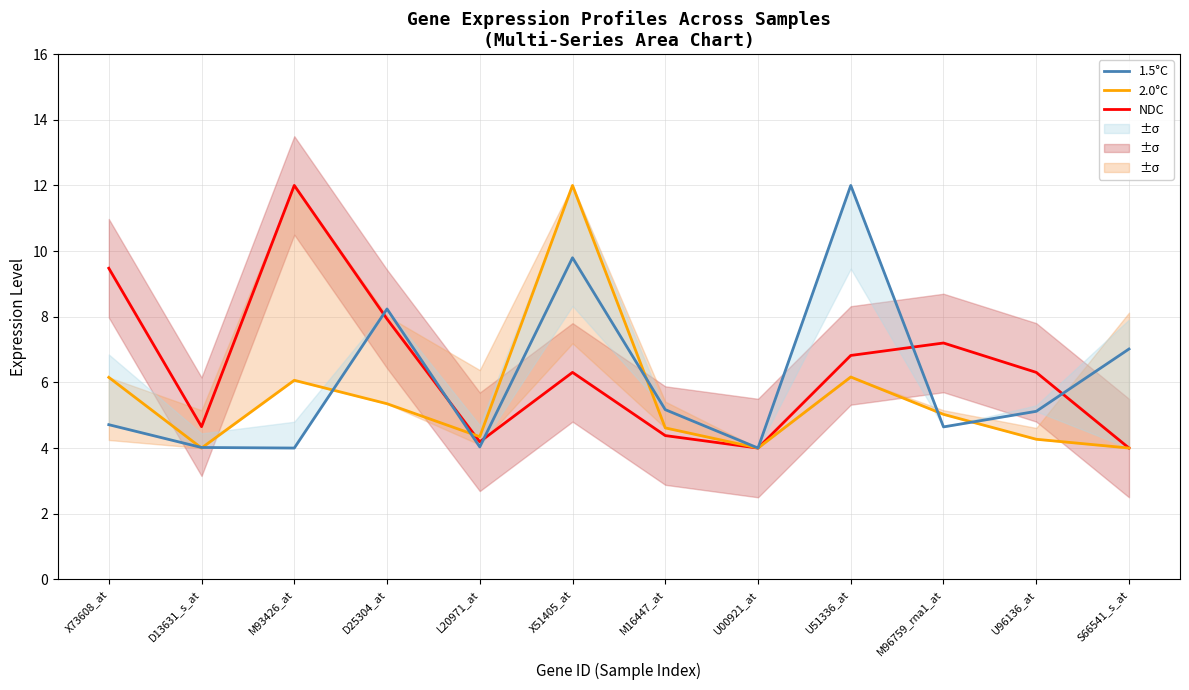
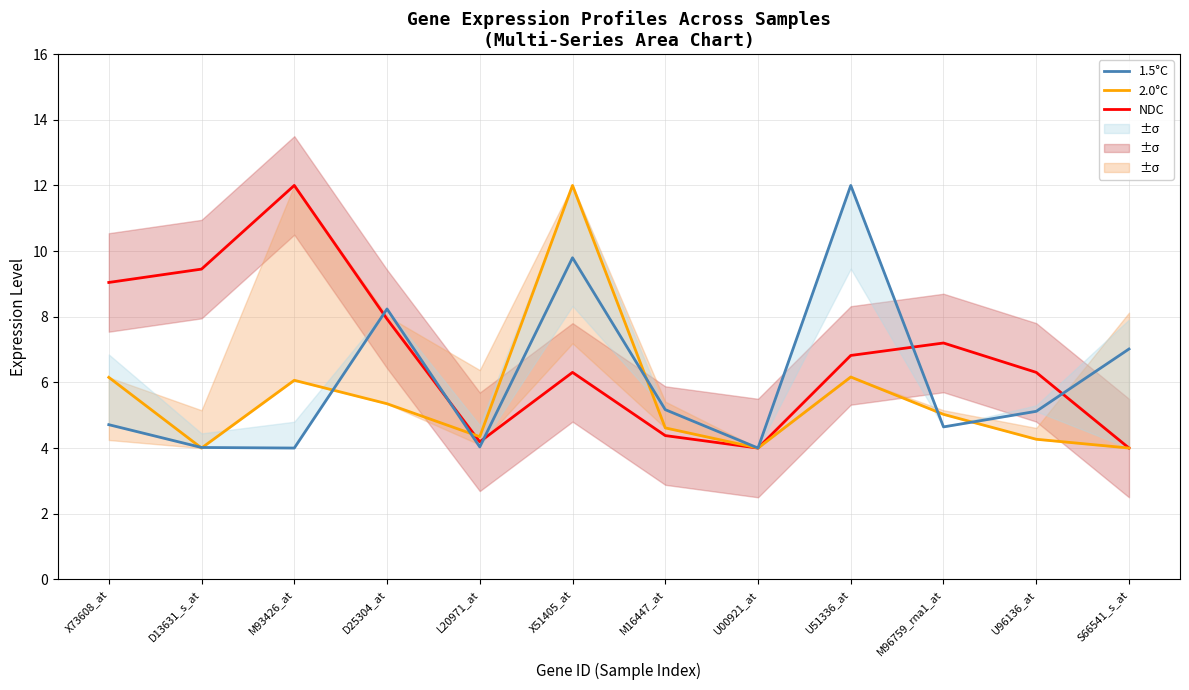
  {
    "NDC": {
-     "X73608_at": 9.5,
-     "D13631_s_at": 4.7,
+     "X73608_at": 9.0,
+     "D13631_s_at": 9.5,
      "D25304_at": 7.9,
      "L20971_at": 4.2,
      "X51405_at": 6.3,
      "M16447_at": 4.4,
      "U51336_at": 6.8,
      "M96759_rna1_at": 7.2,
      "U96136_at": 6.3
    },
    "2.0°C": {
      "M93426_at": 6.1,
      "D25304_at": 5.4,
      "L20971_at": 4.3,
      "M16447_at": 4.6,
      "M96759_rna1_at": 5.0,
      "U96136_at": 4.3
    },
    "1.5°C": {
      "X73608_at": 4.7,
      "M93426_at": 4.0,
      "L20971_at": 4.0,
      "X51405_at": 9.8,
      "U96136_at": 5.1,
      "S66541_s_at": 7.0
    }
  }
